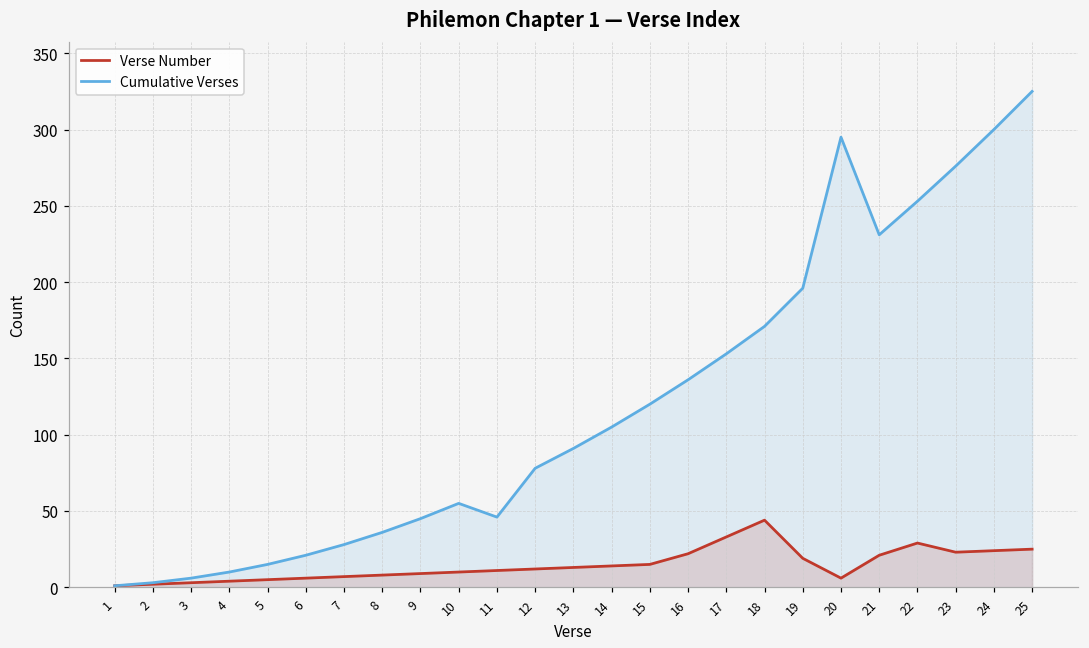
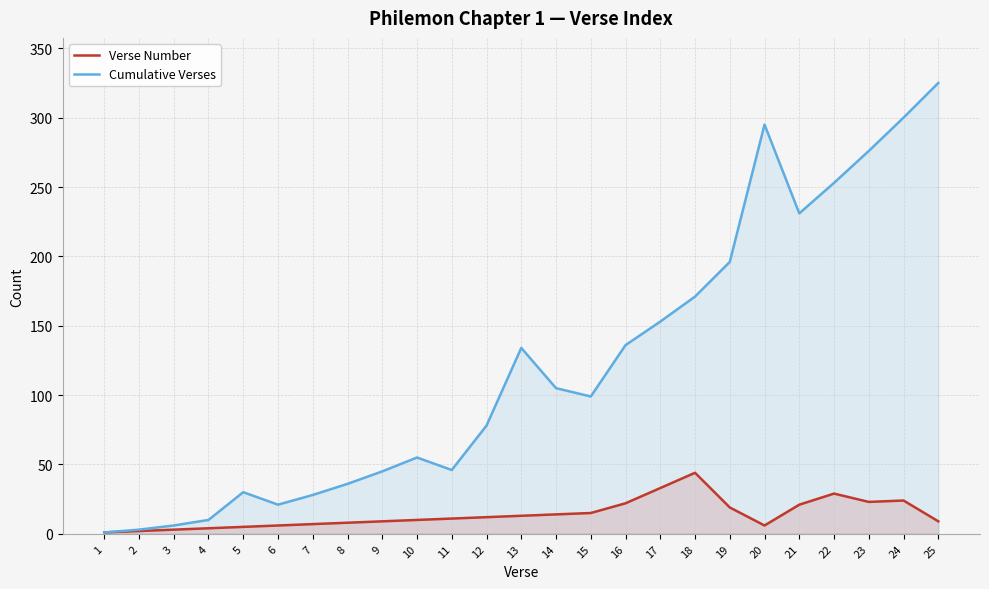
  {
    "Verse Number": {
      "3": 3,
      "4": 4,
      "5": 5,
      "6": 6,
      "7": 7,
      "8": 8,
      "9": 9,
      "10": 10,
      "11": 11,
      "12": 12,
      "13": 13,
      "14": 14,
      "15": 15,
      "16": 22,
      "17": 33,
      "18": 44,
      "19": 19,
      "20": 6,
      "21": 21,
      "22": 29,
      "23": 23,
      "24": 24,
-     "25": 25
+     "25": 9
    },
    "Cumulative Verses": {
      "3": 6,
      "4": 10,
-     "5": 15,
+     "5": 30,
      "6": 21,
      "7": 28,
      "8": 36,
      "9": 45,
      "10": 55,
      "11": 46,
      "12": 78,
-     "13": 91,
+     "13": 134,
      "14": 105,
-     "15": 120,
+     "15": 99,
      "16": 136,
      "17": 153,
      "18": 171,
      "19": 196,
      "20": 295,
      "21": 231,
      "22": 253,
      "23": 276,
      "24": 300,
      "25": 325
    }
  }
